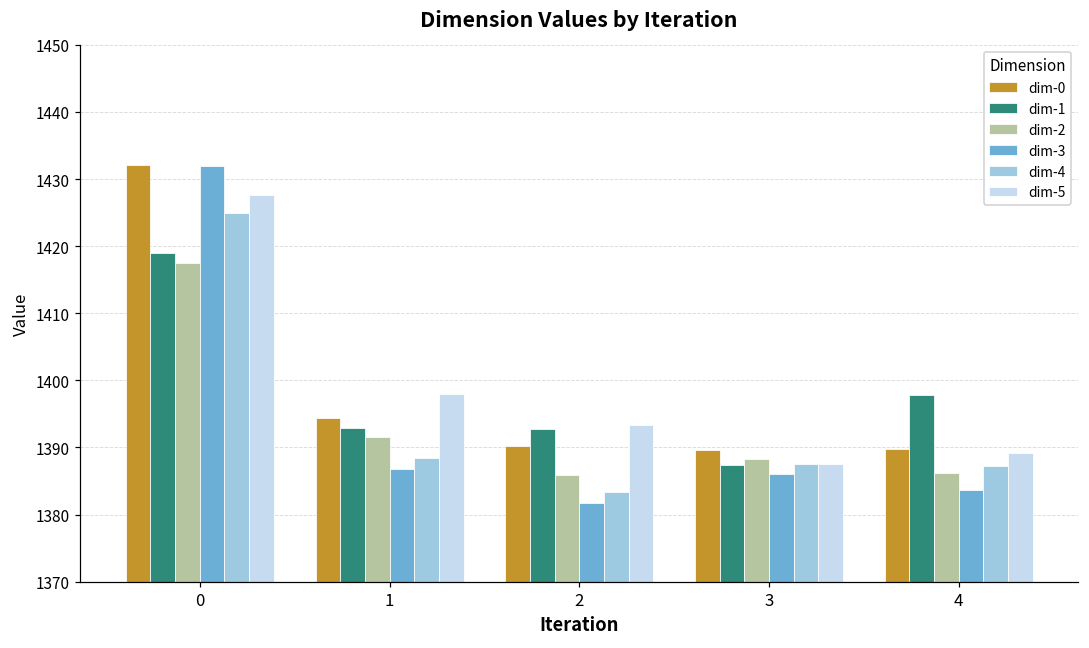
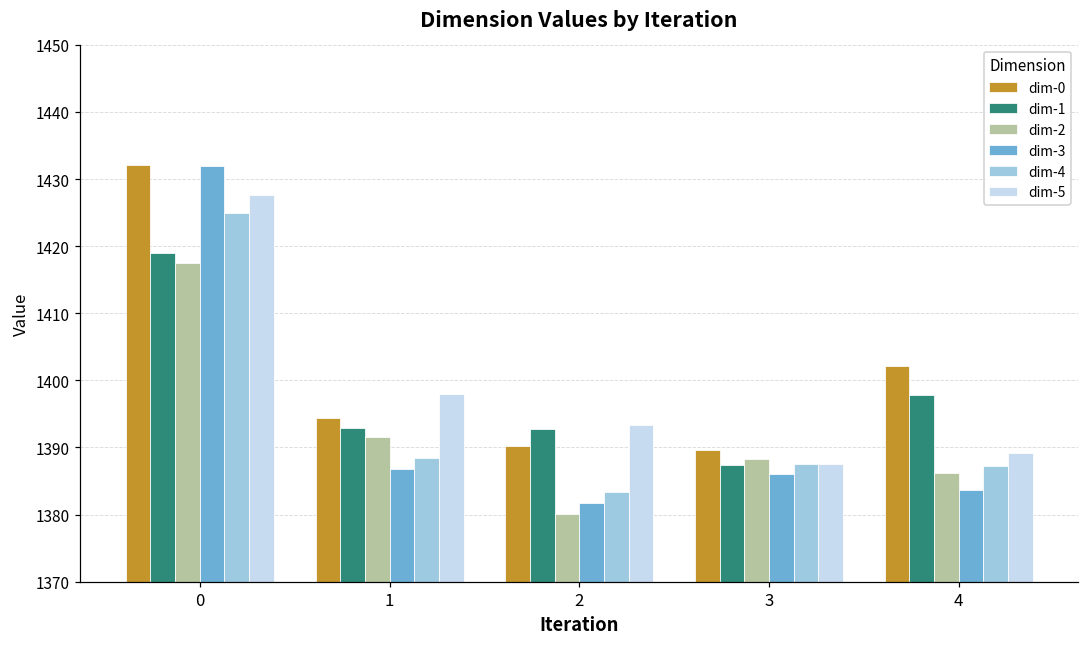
  {
    "dim-0": {
      "0": 1432,
      "1": 1394,
      "2": 1390,
      "3": 1390,
-     "4": 1390
+     "4": 1402
    },
    "dim-1": {
      "0": 1419,
      "1": 1393,
      "2": 1393,
      "3": 1387,
      "4": 1398
    },
    "dim-2": {
      "0": 1418,
      "1": 1392,
-     "2": 1386,
+     "2": 1380,
      "3": 1388,
      "4": 1386
    }
  }
